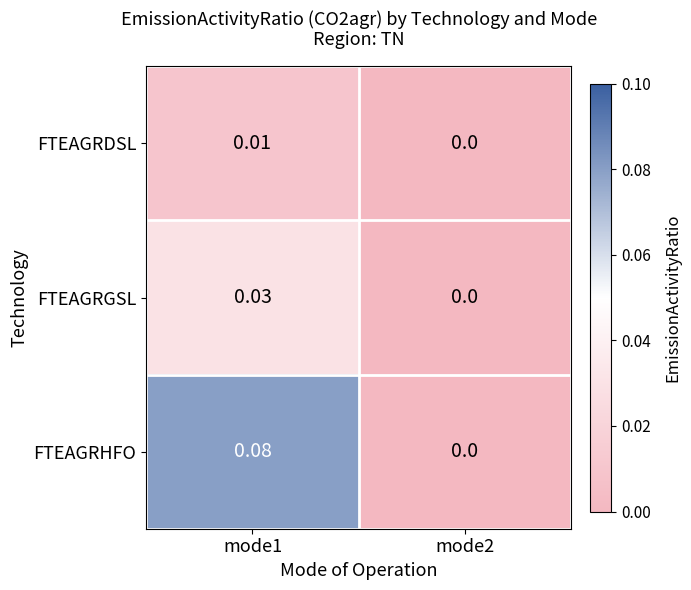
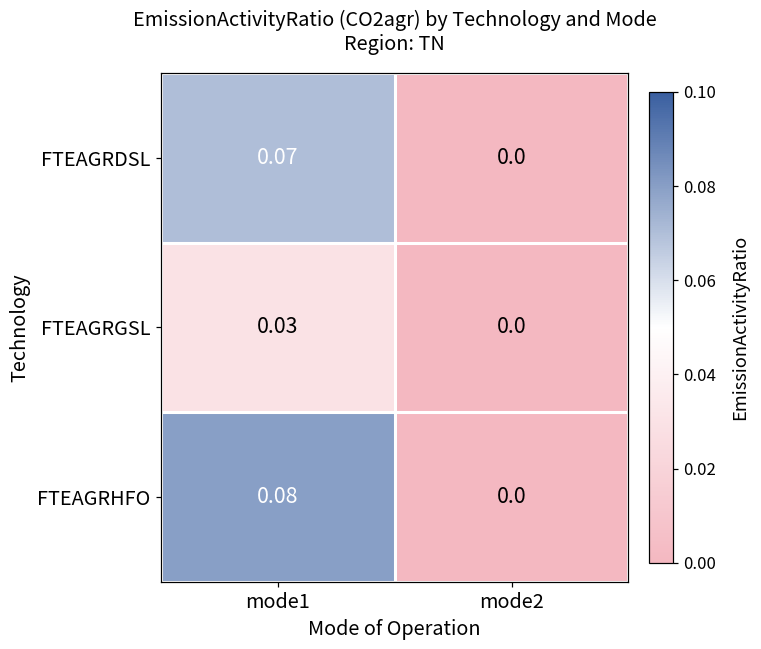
  {
    "FTEAGRDSL": {
-     "mode1": 0.01,
+     "mode1": 0.07,
      "mode2": 0.0
    },
    "FTEAGRGSL": {
      "mode1": 0.03,
      "mode2": 0.0
    },
    "FTEAGRHFO": {
      "mode1": 0.08,
      "mode2": 0.0
    }
  }
